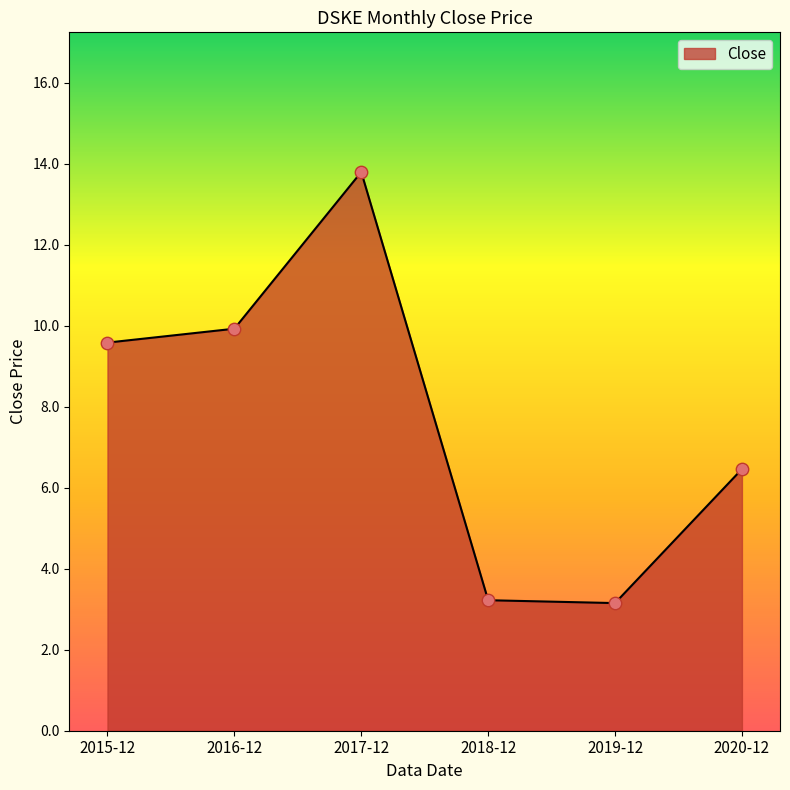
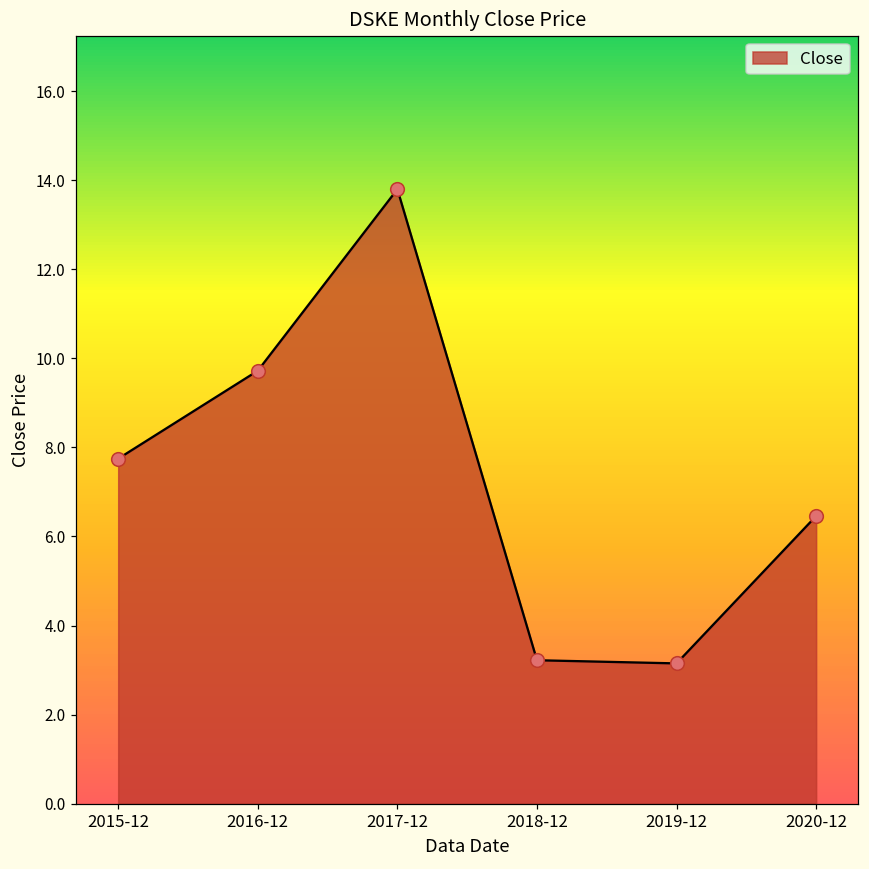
  {
-   "2015-12": 9.6,
-   "2016-12": 9.9,
+   "2015-12": 7.7,
+   "2016-12": 9.7,
    "2017-12": 13.8,
    "2018-12": 3.2,
    "2019-12": 3.2,
    "2020-12": 6.5
  }
